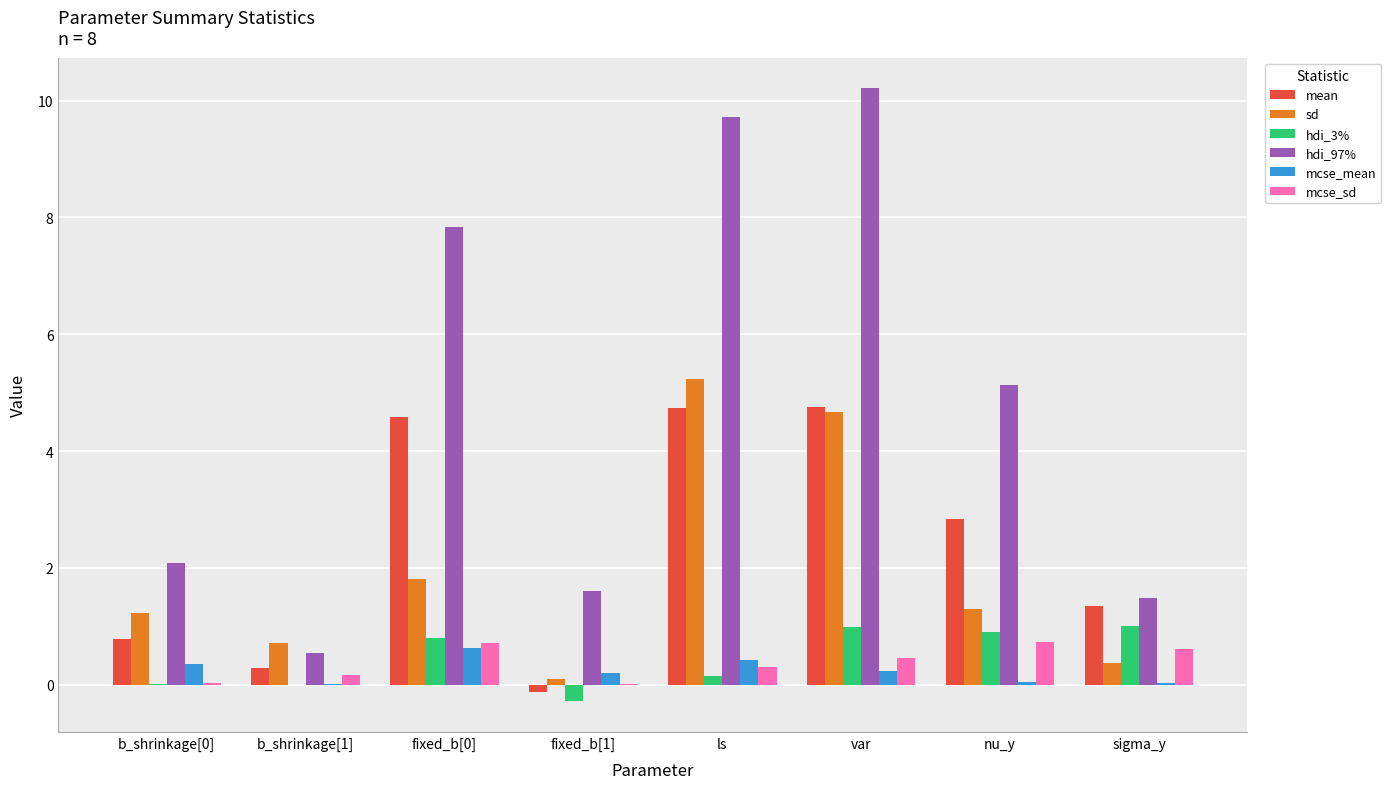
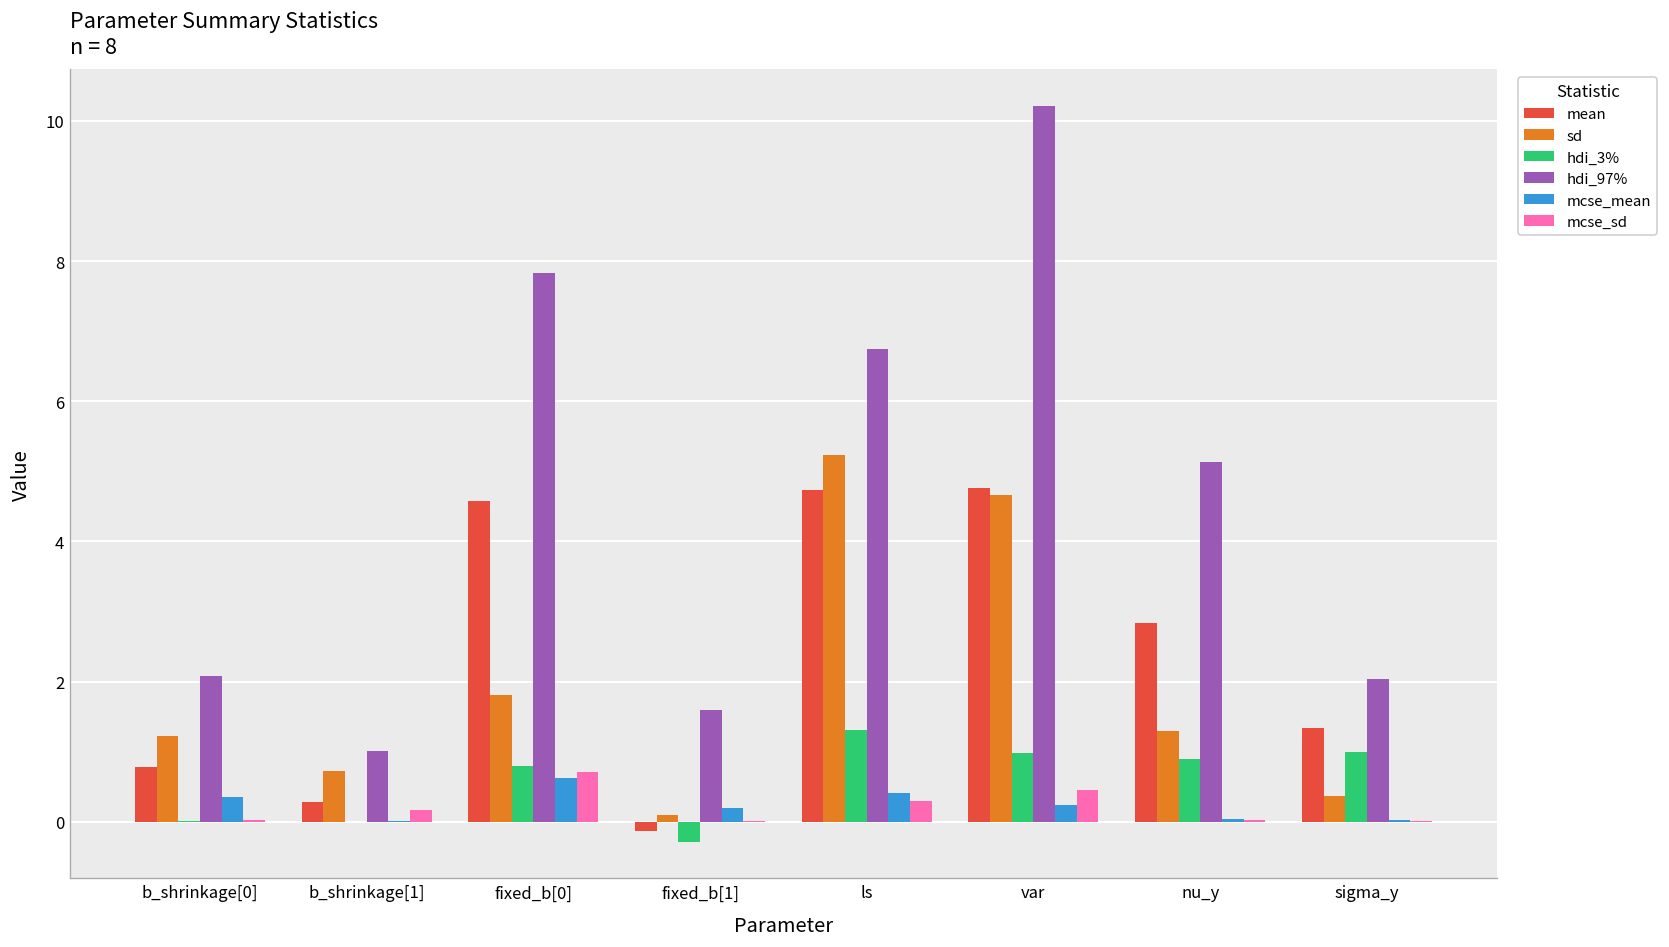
  {
    "hdi_3%": {
      "b_shrinkage[1]": 0.0,
      "fixed_b[0]": 0.8,
      "fixed_b[1]": -0.3,
-     "ls": 0.2,
+     "ls": 1.3,
      "var": 1.0,
      "nu_y": 0.9,
      "sigma_y": 1.0
    },
    "hdi_97%": {
      "b_shrinkage[0]": 2.1,
-     "b_shrinkage[1]": 0.6,
+     "b_shrinkage[1]": 1.0,
      "fixed_b[0]": 7.8,
      "fixed_b[1]": 1.6,
-     "ls": 9.7,
+     "ls": 6.8,
      "var": 10.2,
      "nu_y": 5.1,
-     "sigma_y": 1.5
+     "sigma_y": 2.0
    },
    "mcse_mean": {
      "b_shrinkage[0]": 0.4,
      "fixed_b[0]": 0.6,
      "fixed_b[1]": 0.2,
      "ls": 0.4,
      "var": 0.2,
      "nu_y": 0.0
    },
    "mcse_sd": {
      "b_shrinkage[1]": 0.2,
      "fixed_b[0]": 0.7,
      "ls": 0.3,
      "var": 0.5,
-     "nu_y": 0.7,
-     "sigma_y": 0.6
+     "nu_y": 0.0,
+     "sigma_y": 0.0
    }
  }
